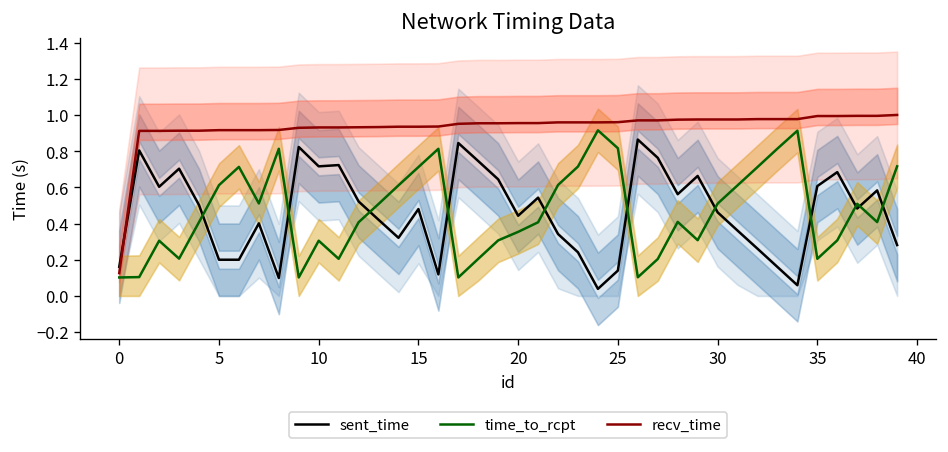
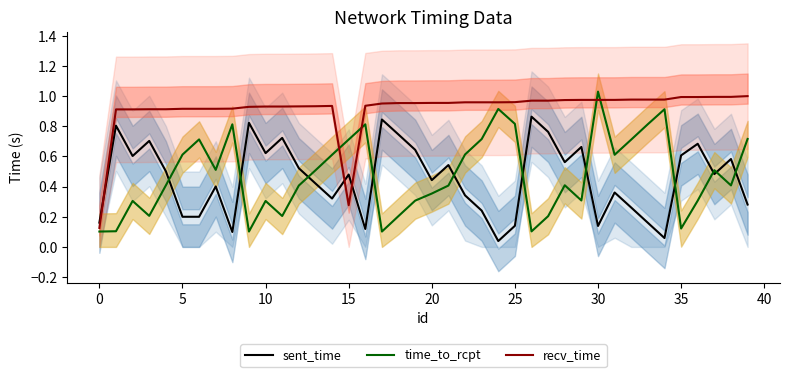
  {
    "sent_time": {
      "0": 0.16,
      "5": 0.20,
-     "10": 0.72,
+     "10": 0.62,
      "15": 0.48,
      "20": 0.44,
      "25": 0.14,
-     "30": 0.46,
+     "30": 0.14,
      "35": 0.61
    },
    "time_to_rcpt": {
      "5": 0.61,
      "10": 0.31,
      "15": 0.71,
      "20": 0.35,
      "25": 0.82,
-     "30": 0.51,
-     "35": 0.21
+     "30": 1.03,
+     "35": 0.12
    },
    "recv_time": {
      "5": 0.92,
-     "15": 0.94,
+     "15": 0.28,
      "20": 0.96,
      "25": 0.96,
      "30": 0.98,
      "35": 0.99
    }
  }
